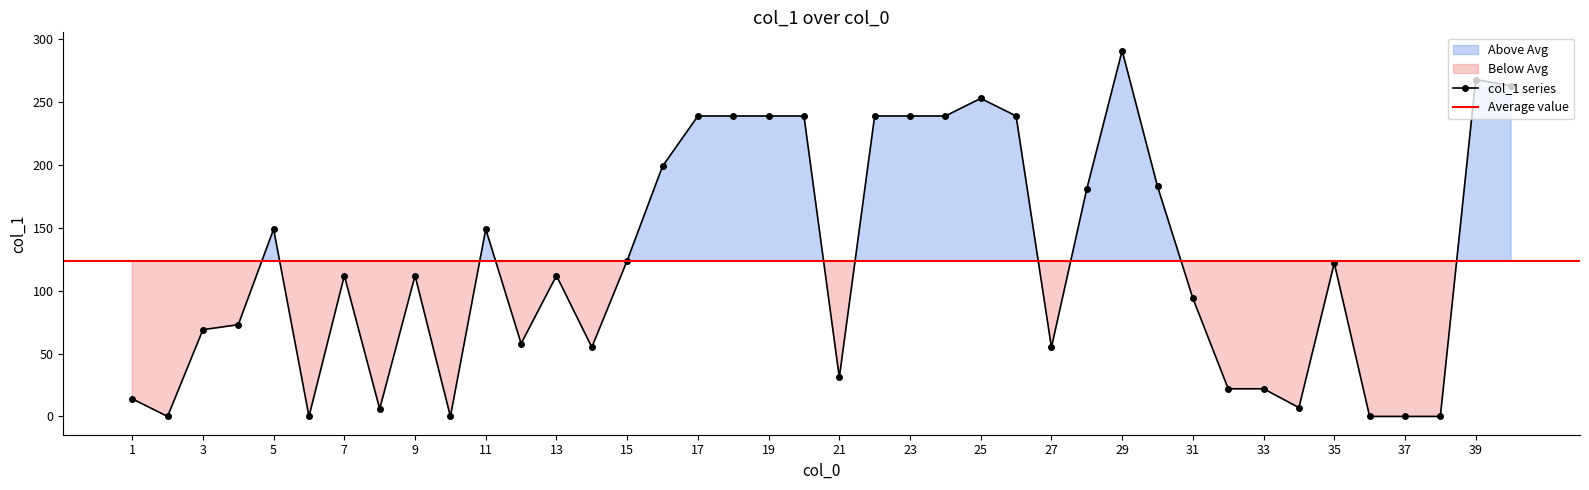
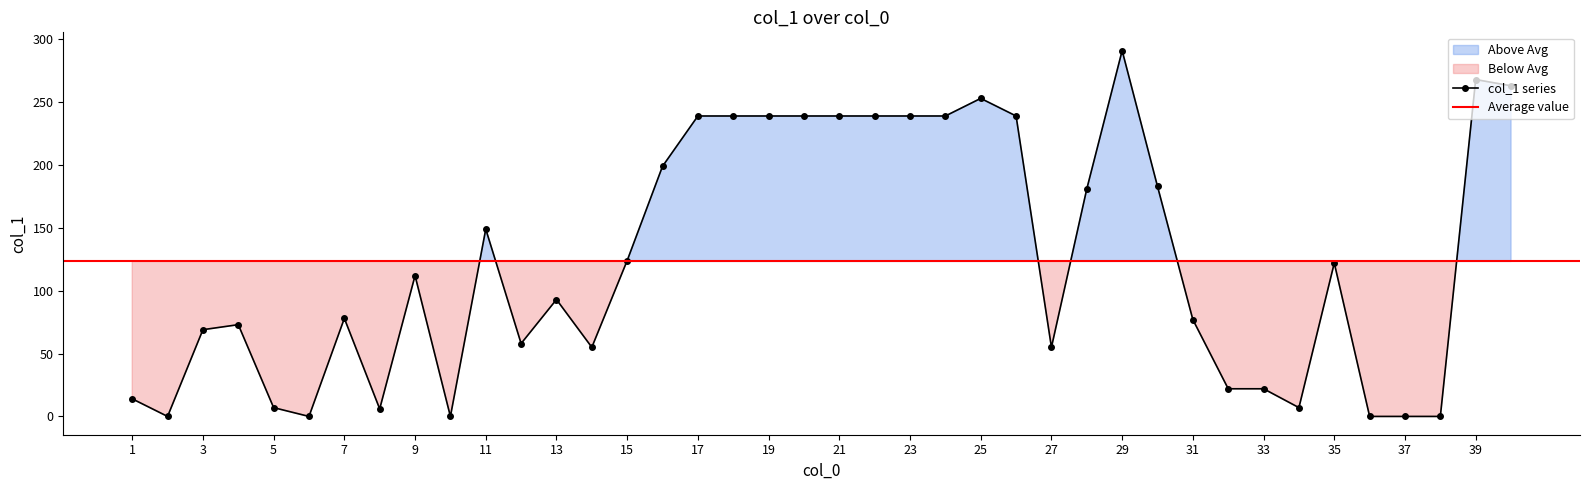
  {
    "1": 14,
    "3": 69,
-   "5": 149,
-   "7": 112,
+   "5": 7,
+   "7": 78,
    "9": 112,
    "11": 149,
-   "13": 112,
+   "13": 93,
    "15": 124,
    "17": 239,
    "19": 239,
-   "21": 31,
+   "21": 239,
    "23": 239,
    "25": 253,
    "27": 55,
    "29": 291,
-   "31": 94,
+   "31": 77,
    "33": 22,
    "35": 122,
    "37": 0
  }
